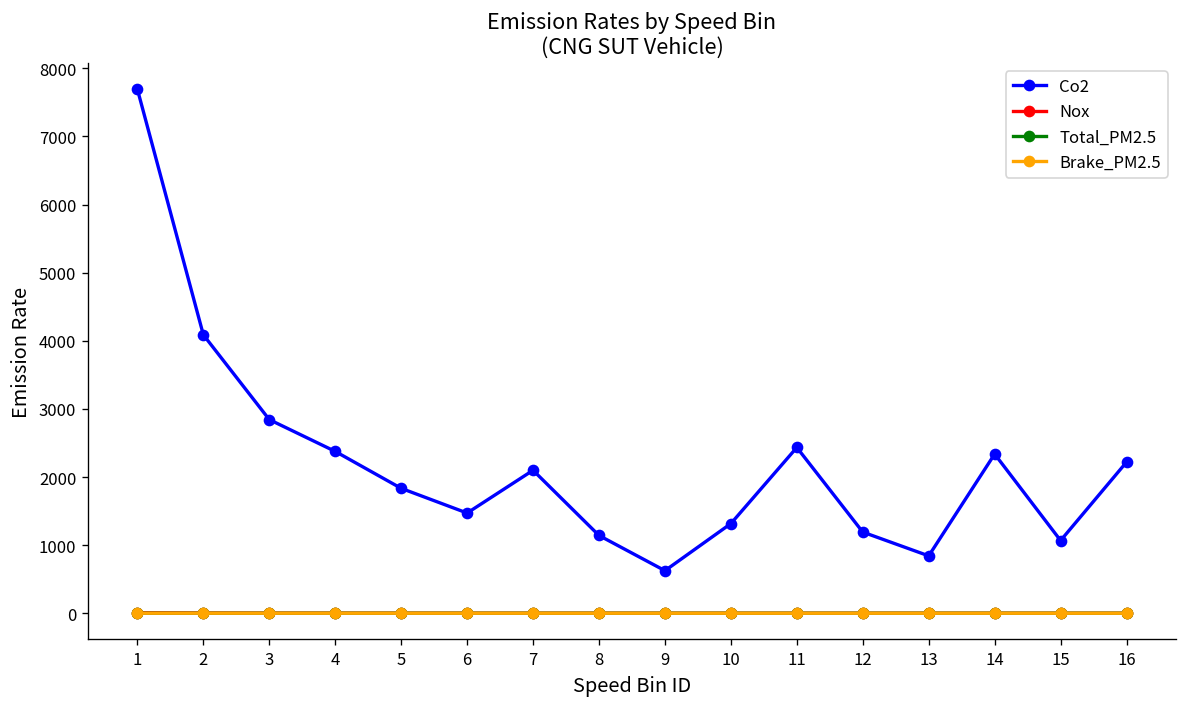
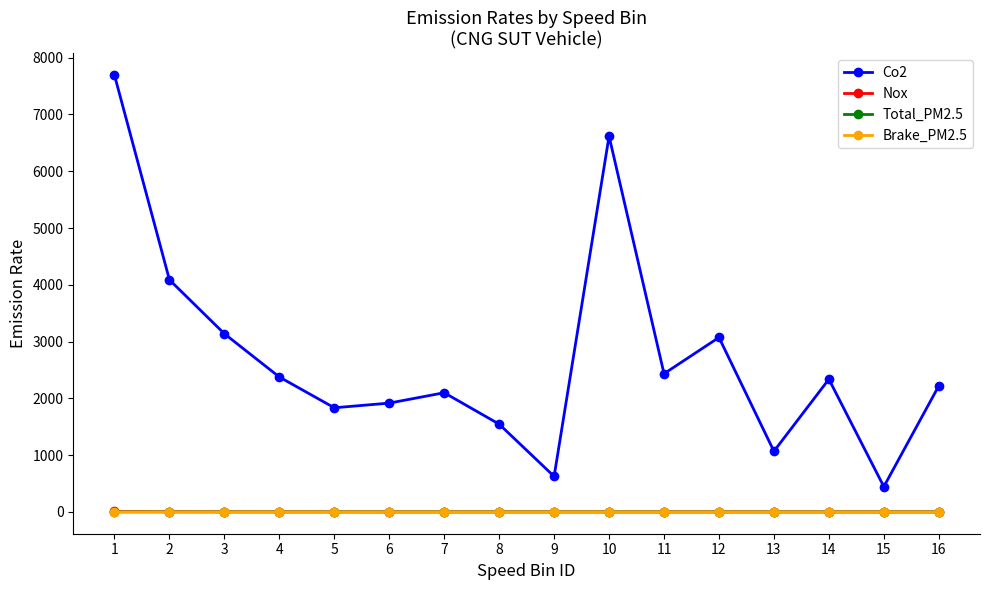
  {
    "Co2": {
      "1": 7700,
      "2": 4100,
-     "3": 2800,
+     "3": 3100,
      "4": 2400,
      "5": 1800,
-     "6": 1500,
+     "6": 1900,
      "7": 2100,
-     "8": 1100,
+     "8": 1500,
      "9": 600,
-     "10": 1300,
+     "10": 6600,
      "11": 2400,
-     "12": 1200,
-     "13": 800,
+     "12": 3100,
+     "13": 1100,
      "14": 2300,
-     "15": 1100,
+     "15": 400,
      "16": 2200
    },
    "Brake_PM2.5": {
      "1": 0,
      "2": 0,
      "3": 0,
      "4": 0,
      "5": 0,
      "6": 0,
      "7": 0,
      "8": 0,
      "9": 0,
      "10": 0,
      "11": 0,
      "12": 0,
      "13": 0,
      "14": 0,
      "15": 0,
      "16": 0
    }
  }
